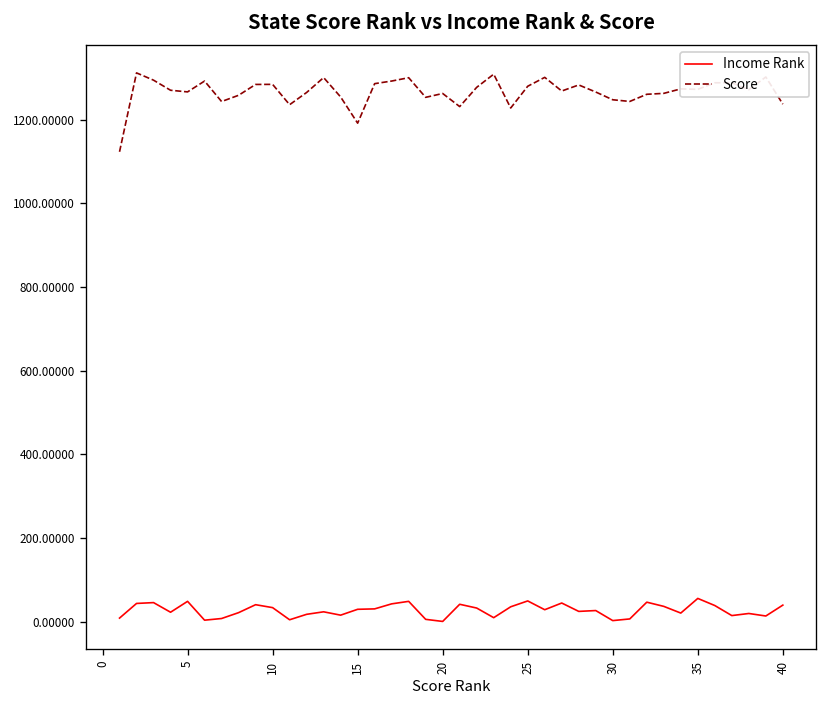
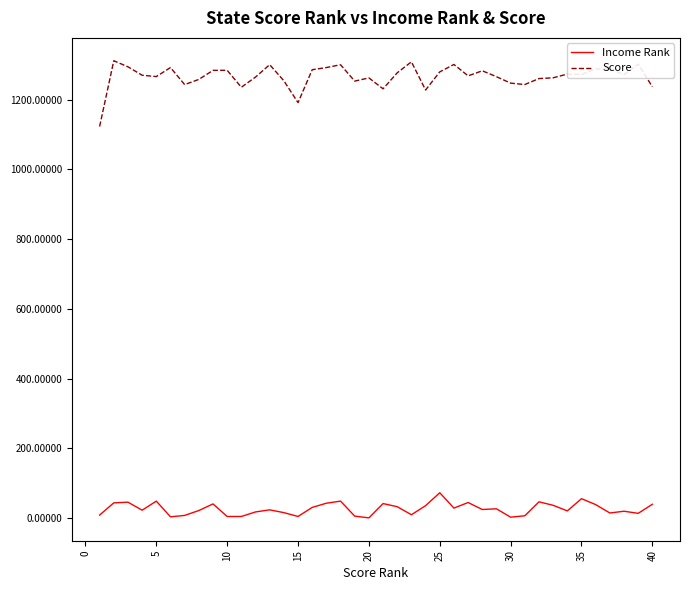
  {
    "Income Rank": {
      "5": 50,
-     "10": 30,
-     "15": 30,
+     "10": 10,
+     "15": 10,
      "20": 0,
-     "25": 50,
+     "25": 70,
      "30": 0,
      "35": 60,
      "40": 40
    },
    "Score": {
      "5": 1270,
      "10": 1280,
      "15": 1190,
      "20": 1260,
      "25": 1280,
      "30": 1250,
      "40": 1240
    }
  }
